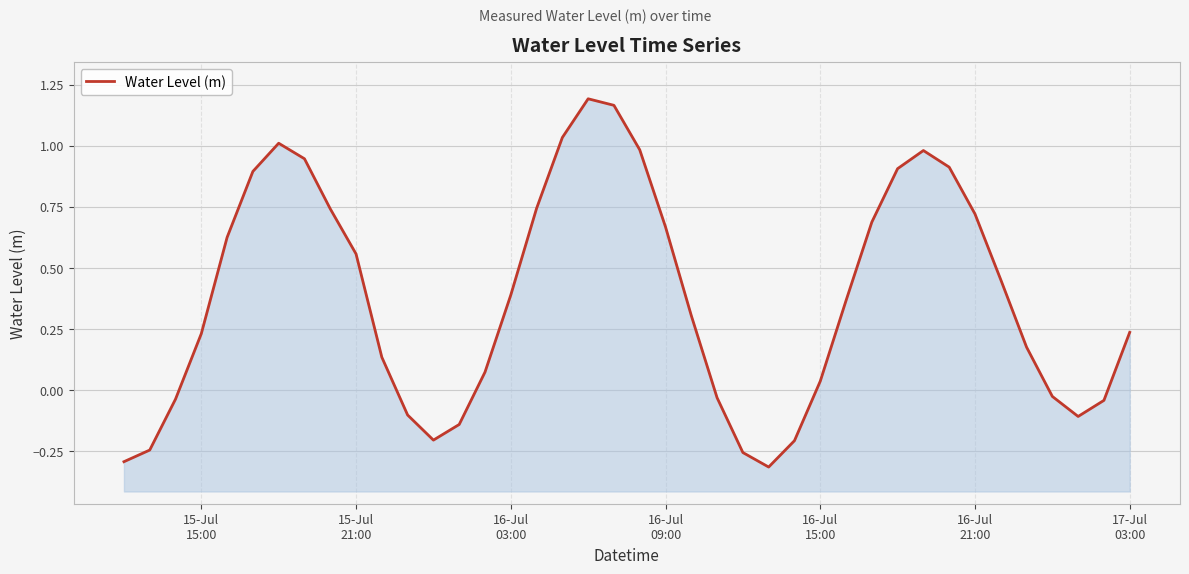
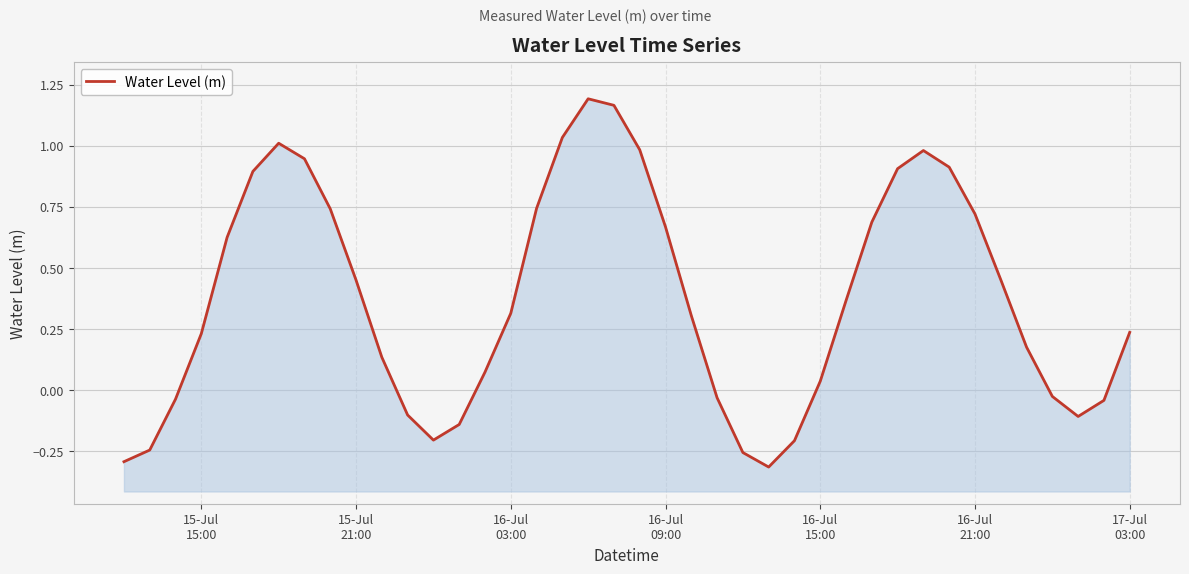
  {
    "15-Jul 15:00": 0.23,
-   "15-Jul 21:00": 0.56,
-   "16-Jul 03:00": 0.39,
+   "15-Jul 21:00": 0.45,
+   "16-Jul 03:00": 0.31,
    "16-Jul 09:00": 0.67,
    "16-Jul 15:00": 0.04,
    "16-Jul 21:00": 0.72,
    "17-Jul 03:00": 0.24
  }
